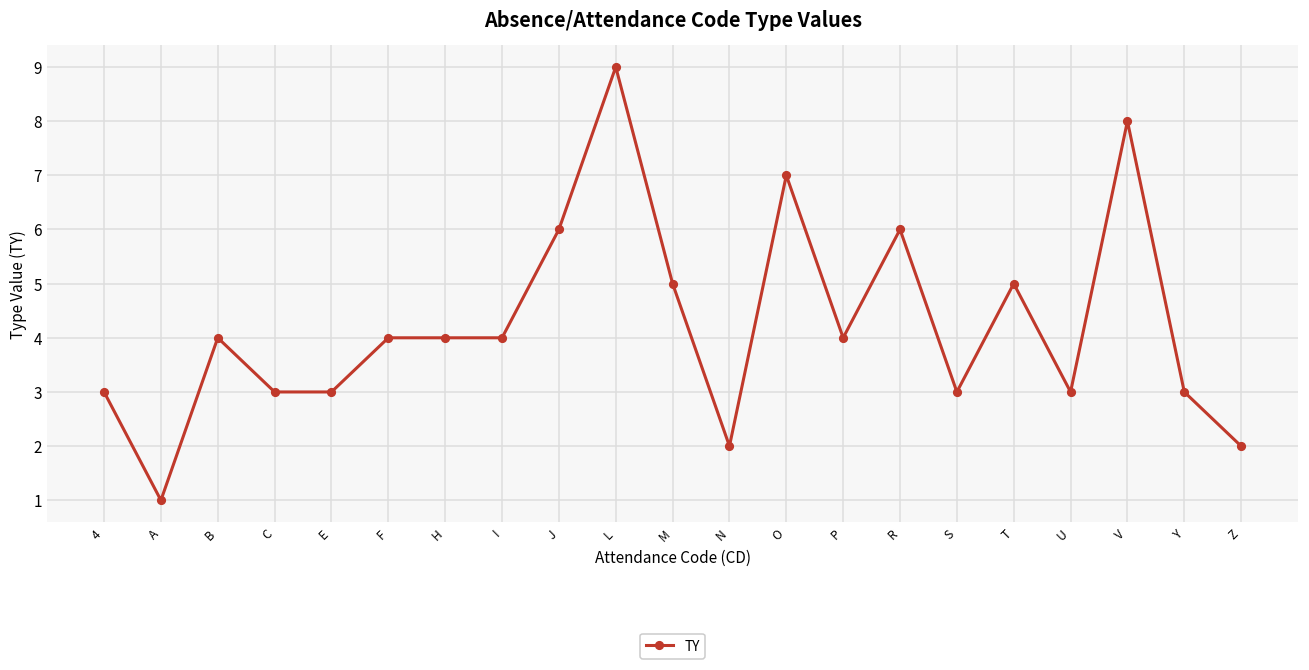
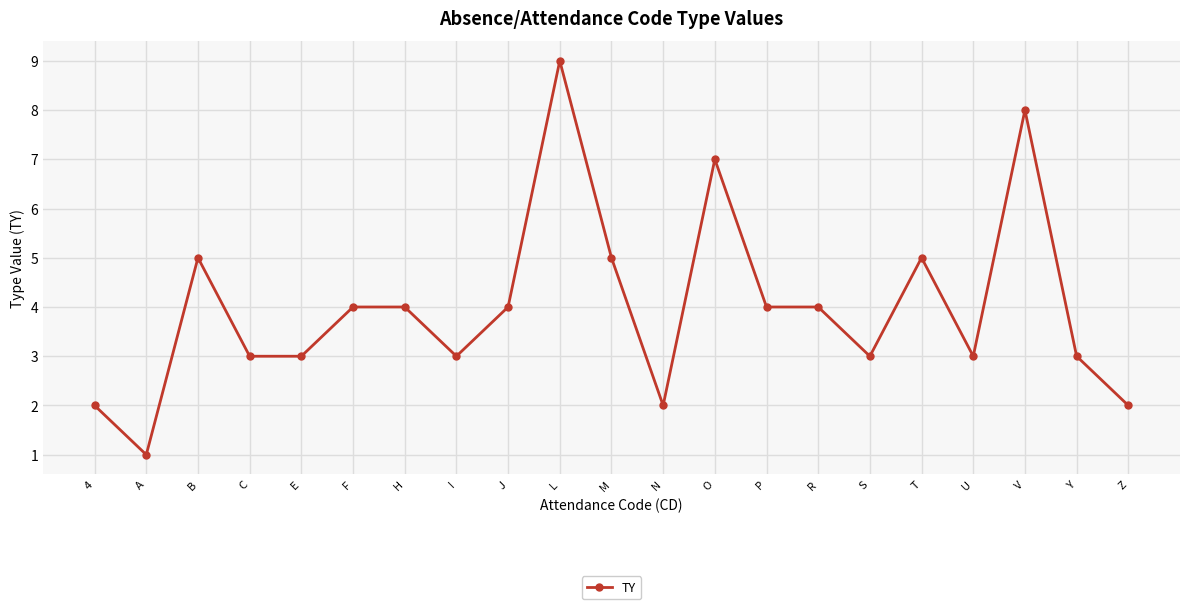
  {
-   "4": 3,
+   "4": 2,
    "A": 1,
-   "B": 4,
+   "B": 5,
    "C": 3,
    "E": 3,
    "F": 4,
    "H": 4,
-   "I": 4,
-   "J": 6,
+   "I": 3,
+   "J": 4,
    "L": 9,
    "M": 5,
    "N": 2,
    "O": 7,
    "P": 4,
-   "R": 6,
+   "R": 4,
    "S": 3,
    "T": 5,
    "U": 3,
    "V": 8,
    "Y": 3,
    "Z": 2
  }
